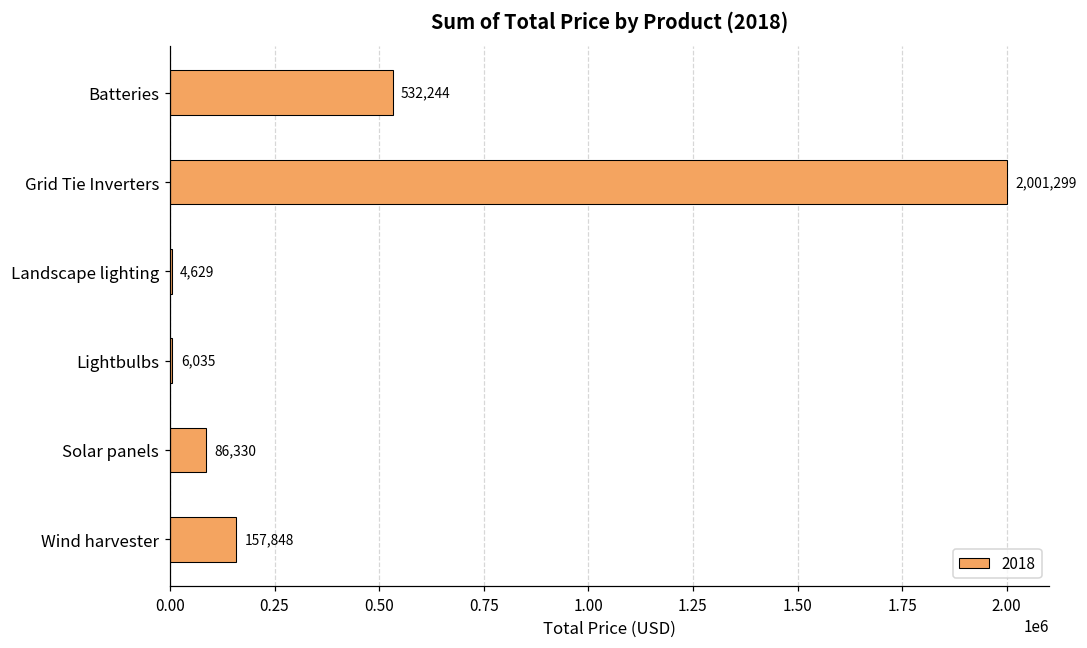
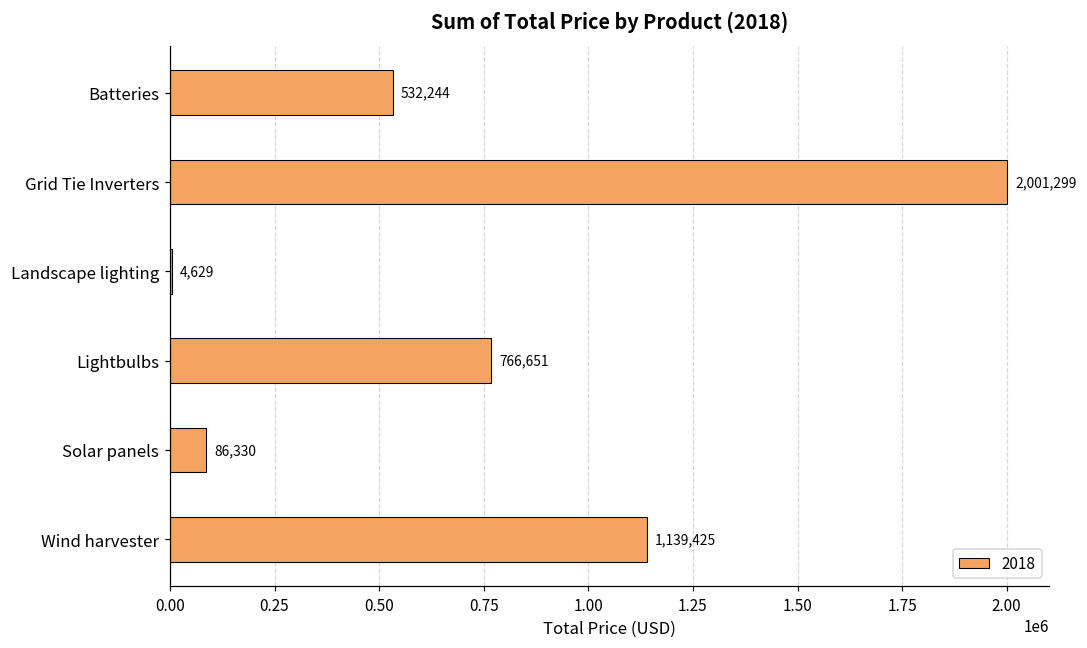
  {
    "Batteries": "532,244",
    "Grid Tie Inverters": "2,001,299",
    "Landscape lighting": "4,629",
-   "Lightbulbs": "6,035",
+   "Lightbulbs": "766,651",
    "Solar panels": "86,330",
-   "Wind harvester": "157,848"
+   "Wind harvester": "1,139,425"
  }
